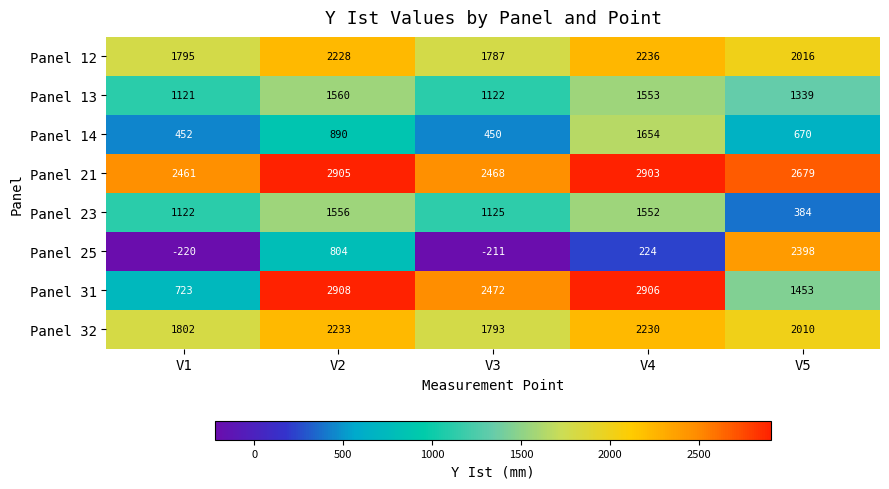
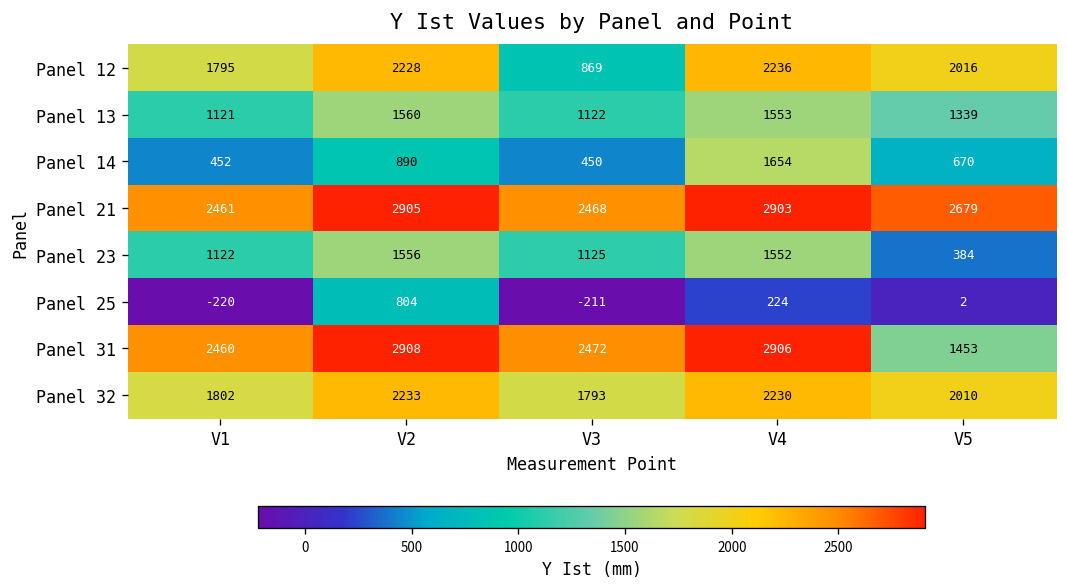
  {
    "Panel 12": {
      "V1": 1795,
      "V2": 2228,
-     "V3": 1787,
+     "V3": 869,
      "V4": 2236,
      "V5": 2016
    },
    "Panel 13": {
      "V1": 1121,
      "V2": 1560,
      "V3": 1122,
      "V4": 1553,
      "V5": 1339
    },
    "Panel 14": {
      "V1": 452,
      "V2": 890,
      "V3": 450,
      "V4": 1654,
      "V5": 670
    },
    "Panel 21": {
      "V1": 2461,
      "V2": 2905,
      "V3": 2468,
      "V4": 2903,
      "V5": 2679
    },
    "Panel 23": {
      "V1": 1122,
      "V2": 1556,
      "V3": 1125,
      "V4": 1552,
      "V5": 384
    },
    "Panel 25": {
      "V1": -220,
      "V2": 804,
      "V3": -211,
      "V4": 224,
-     "V5": 2398
+     "V5": 2
    },
    "Panel 31": {
-     "V1": 723,
+     "V1": 2460,
      "V2": 2908,
      "V3": 2472,
      "V4": 2906,
      "V5": 1453
    },
    "Panel 32": {
      "V1": 1802,
      "V2": 2233,
      "V3": 1793,
      "V4": 2230,
      "V5": 2010
    }
  }
